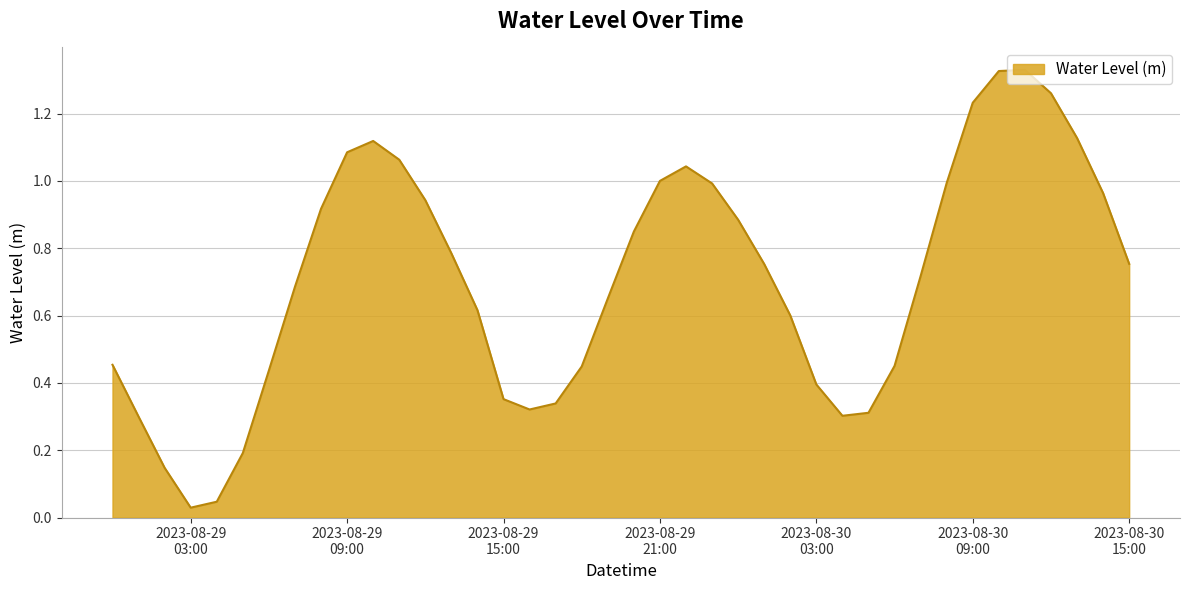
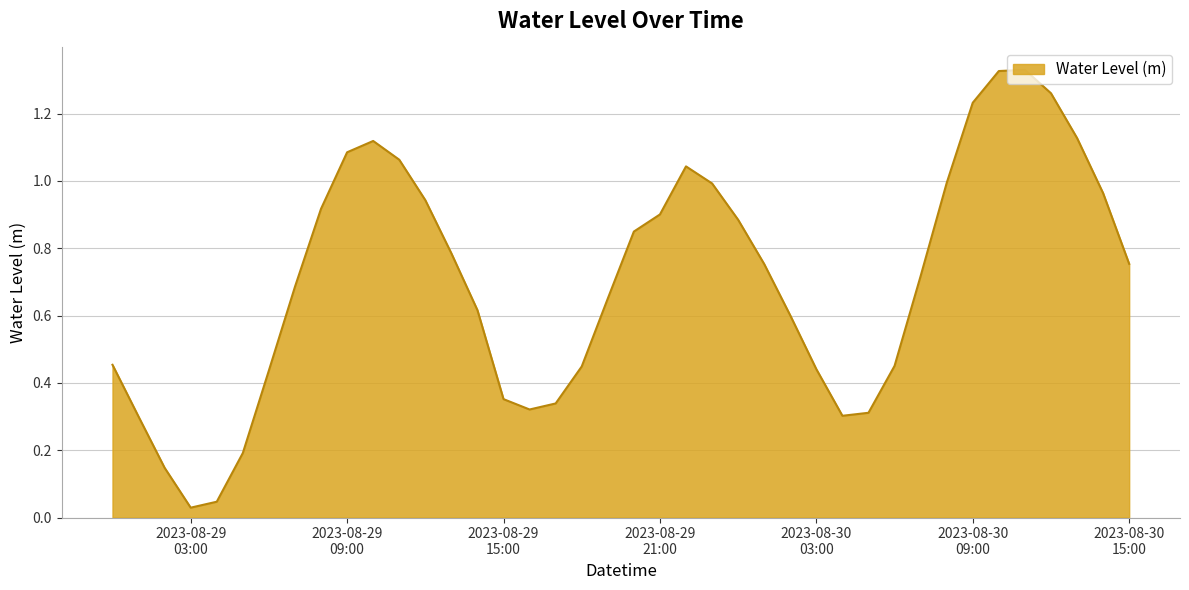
  {
    "2023-08-29 03:00": 0.03,
    "2023-08-29 09:00": 1.08,
    "2023-08-29 15:00": 0.35,
-   "2023-08-29 21:00": 1.00,
-   "2023-08-30 03:00": 0.40,
+   "2023-08-29 21:00": 0.90,
+   "2023-08-30 03:00": 0.44,
    "2023-08-30 09:00": 1.23,
    "2023-08-30 15:00": 0.75
  }
